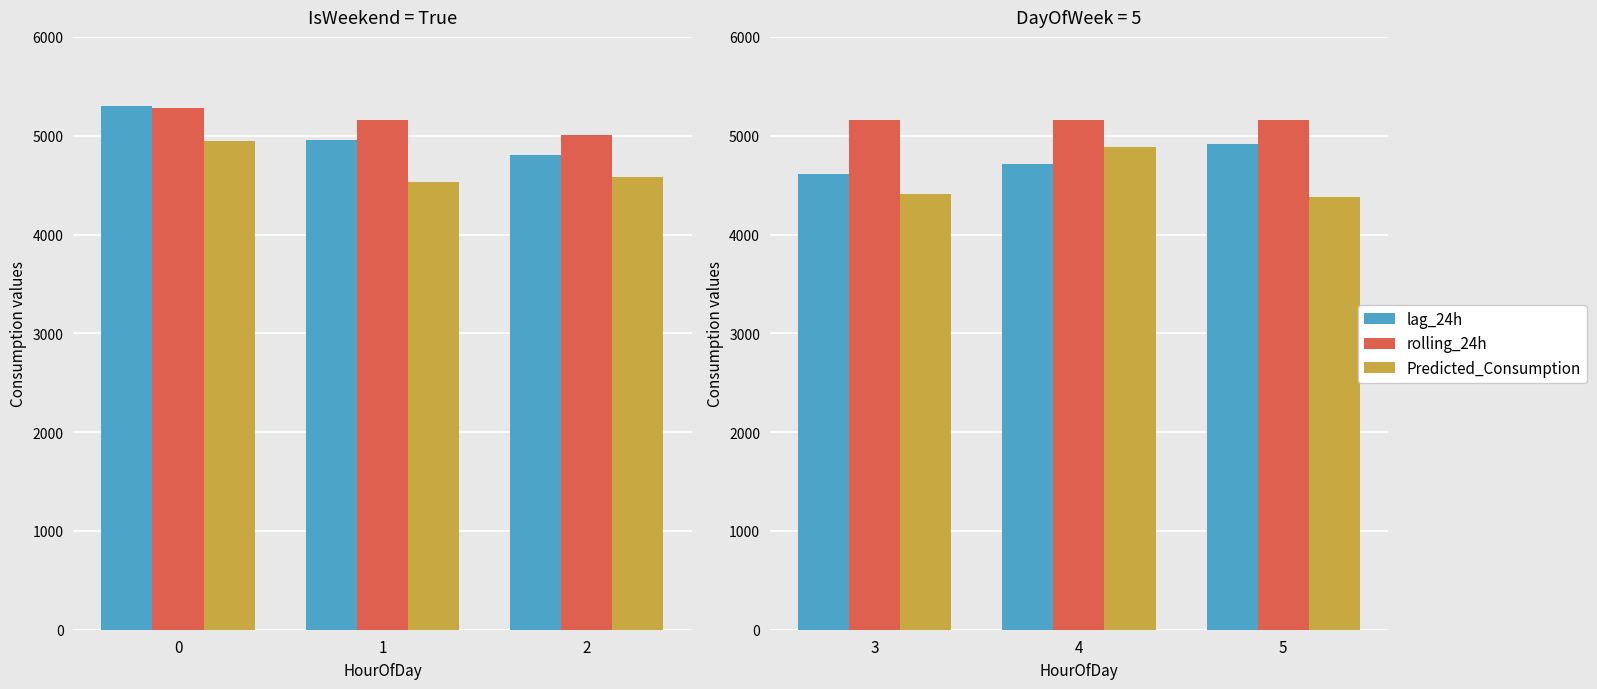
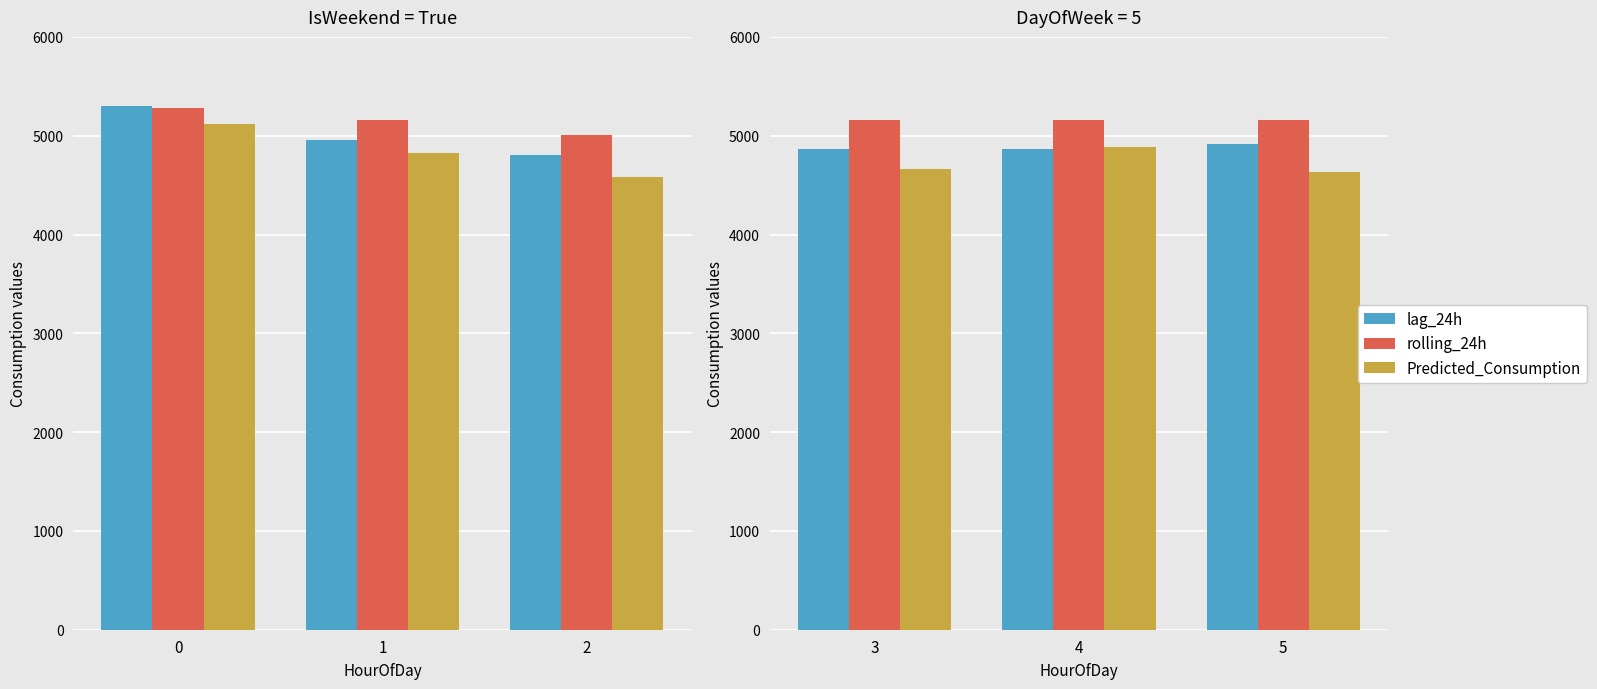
  {
    "IsWeekend = True": {
      "lag_24h": {
        "0": 5300,
        "1": 5000,
        "2": 4800
      },
      "rolling_24h": {
        "0": 5300,
        "1": 5200,
        "2": 5000
      },
      "Predicted_Consumption": {
-       "0": 4900,
-       "1": 4500,
+       "0": 5100,
+       "1": 4800,
        "2": 4600
      }
    },
    "DayOfWeek = 5": {
      "lag_24h": {
-       "3": 4600,
-       "4": 4700,
+       "3": 4900,
+       "4": 4900,
        "5": 4900
      },
      "rolling_24h": {
        "3": 5200,
        "4": 5200,
        "5": 5200
      },
      "Predicted_Consumption": {
-       "3": 4400,
+       "3": 4700,
        "4": 4900,
-       "5": 4400
+       "5": 4600
      }
    }
  }
